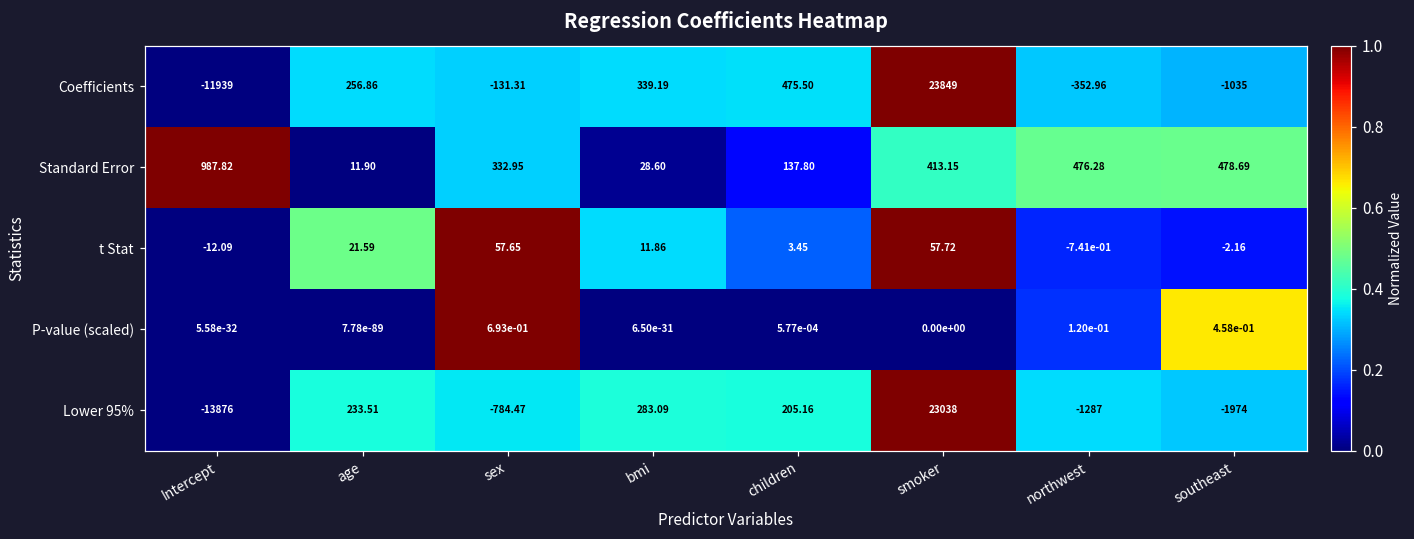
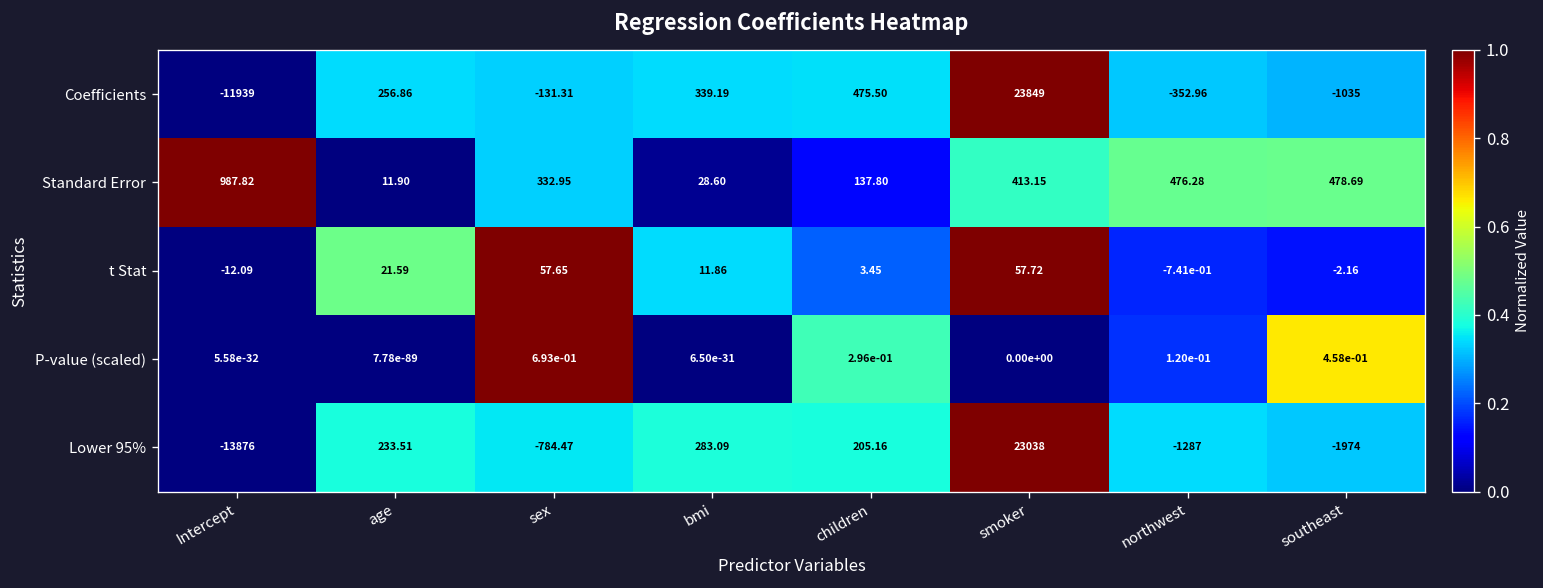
  {
    "Coefficients": {
      "Intercept": "-11939",
      "age": "256.86",
      "sex": "-131.31",
      "bmi": "339.19",
      "children": "475.50",
      "smoker": "23849",
      "northwest": "-352.96",
      "southeast": "-1035"
    },
    "Standard Error": {
      "Intercept": "987.82",
      "age": "11.90",
      "sex": "332.95",
      "bmi": "28.60",
      "children": "137.80",
      "smoker": "413.15",
      "northwest": "476.28",
      "southeast": "478.69"
    },
    "t Stat": {
      "Intercept": "-12.09",
      "age": "21.59",
      "sex": "57.65",
      "bmi": "11.86",
      "children": "3.45",
      "smoker": "57.72",
      "northwest": "-7.41e-01",
      "southeast": "-2.16"
    },
    "P-value (scaled)": {
      "Intercept": "5.58e-32",
      "age": "7.78e-89",
      "sex": "6.93e-01",
      "bmi": "6.50e-31",
-     "children": "5.77e-04",
+     "children": "2.96e-01",
      "smoker": "0.00e+00",
      "northwest": "1.20e-01",
      "southeast": "4.58e-01"
    },
    "Lower 95%": {
      "Intercept": "-13876",
      "age": "233.51",
      "sex": "-784.47",
      "bmi": "283.09",
      "children": "205.16",
      "smoker": "23038",
      "northwest": "-1287",
      "southeast": "-1974"
    }
  }
